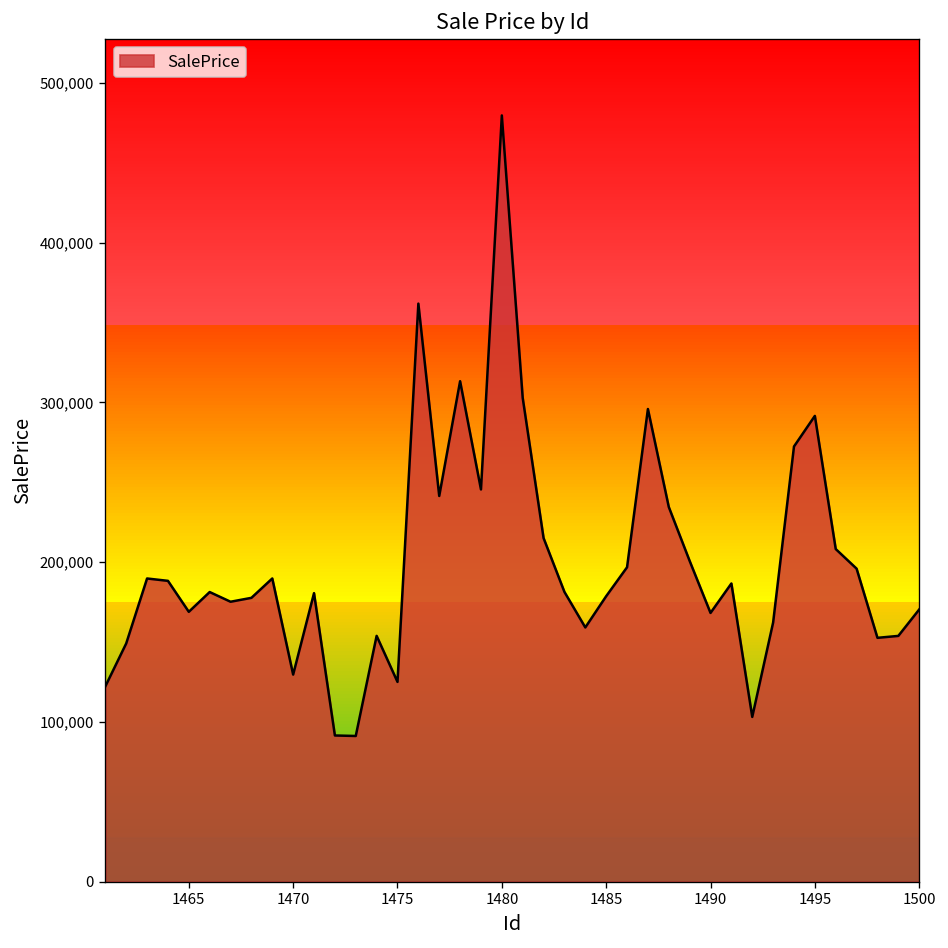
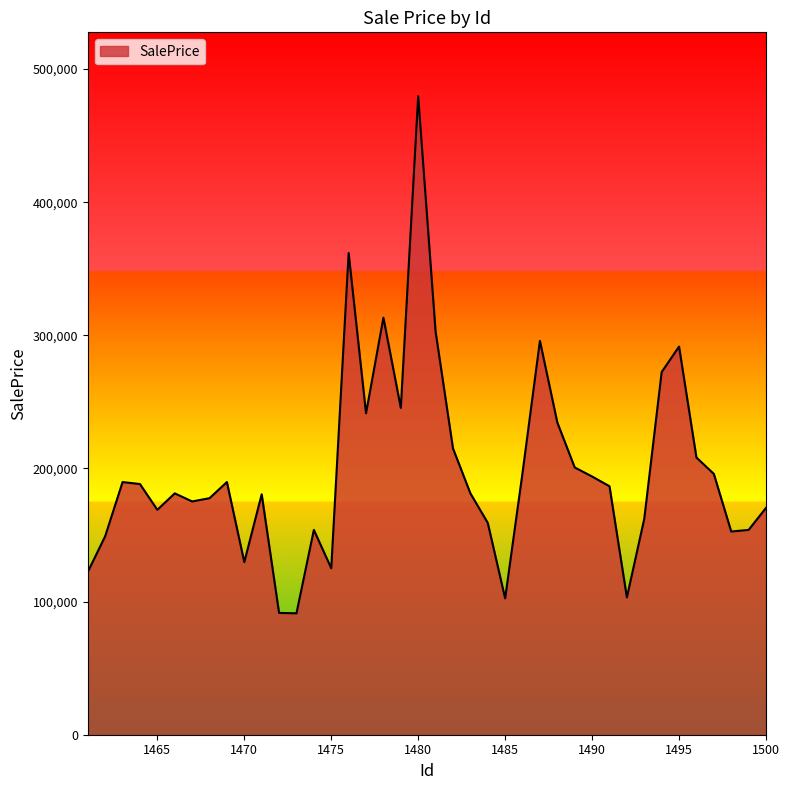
  {
    "1465": "169,000",
    "1470": "130,000",
    "1475": "125,000",
    "1480": "480,000",
-   "1485": "179,000",
-   "1490": "168,000",
+   "1485": "102,000",
+   "1490": "194,000",
    "1495": "292,000",
    "1500": "170,000"
  }
